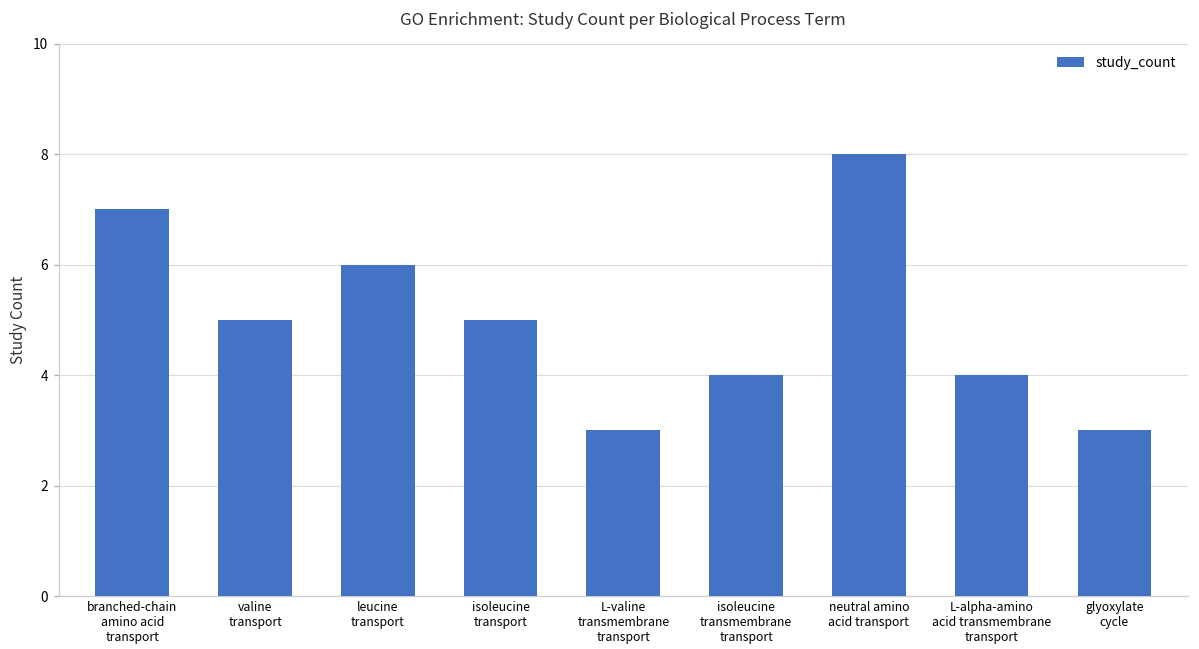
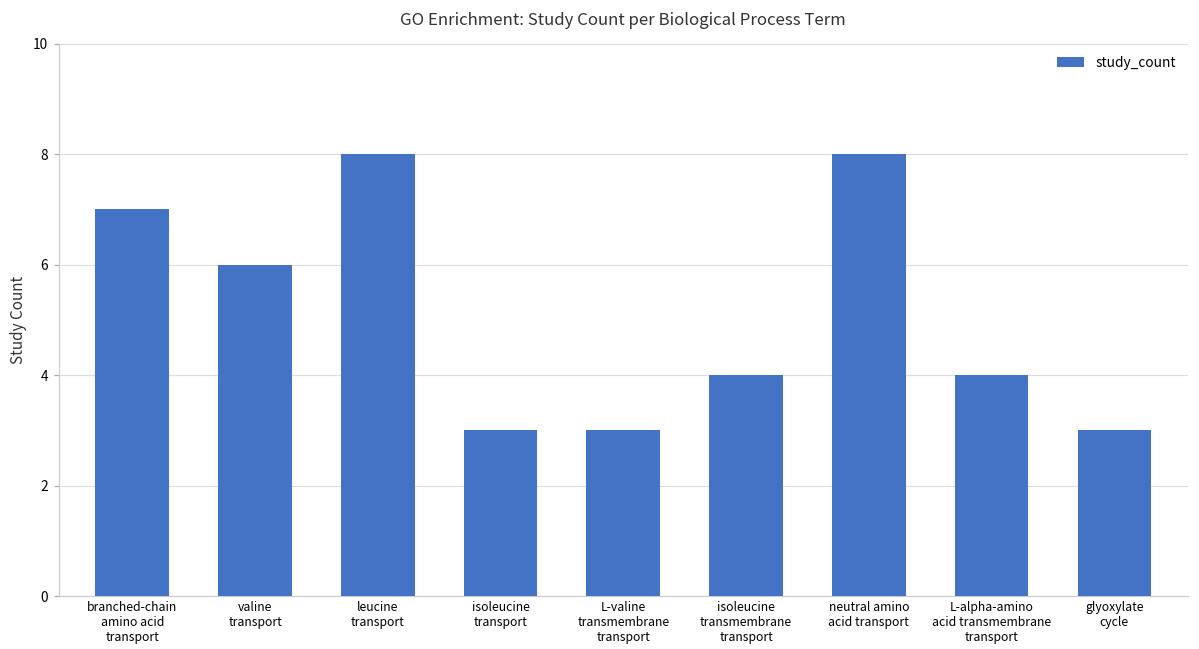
  {
    "branched-chain amino acid transport": 7,
-   "valine transport": 5,
-   "leucine transport": 6,
-   "isoleucine transport": 5,
+   "valine transport": 6,
+   "leucine transport": 8,
+   "isoleucine transport": 3,
    "L-valine transmembrane transport": 3,
    "isoleucine transmembrane transport": 4,
    "neutral amino acid transport": 8,
    "L-alpha-amino acid transmembrane transport": 4,
    "glyoxylate cycle": 3
  }
